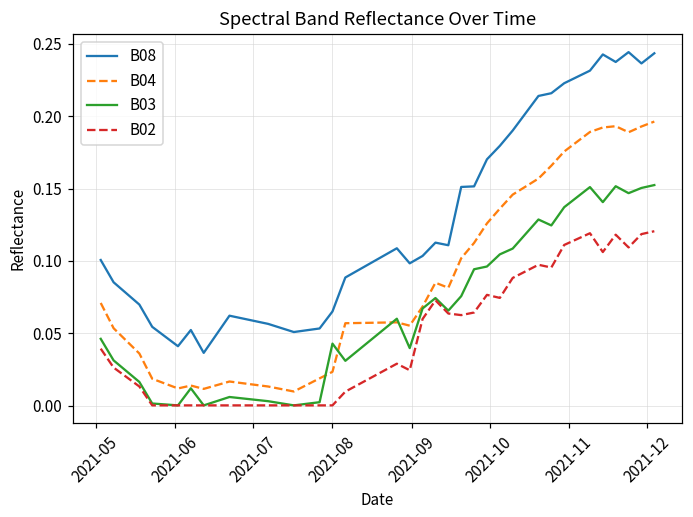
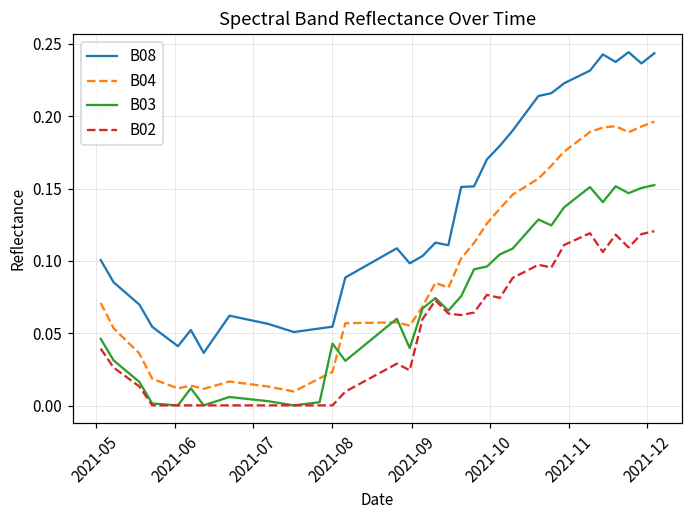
  {
    "B08": {
-     "2021-08": 0.065
+     "2021-08": 0.055
    },
    "B04": {
      "2021-08": 0.023
    },
    "B03": {
      "2021-08": 0.043
    },
    "B02": {
      "2021-08": 0.000
    }
  }
